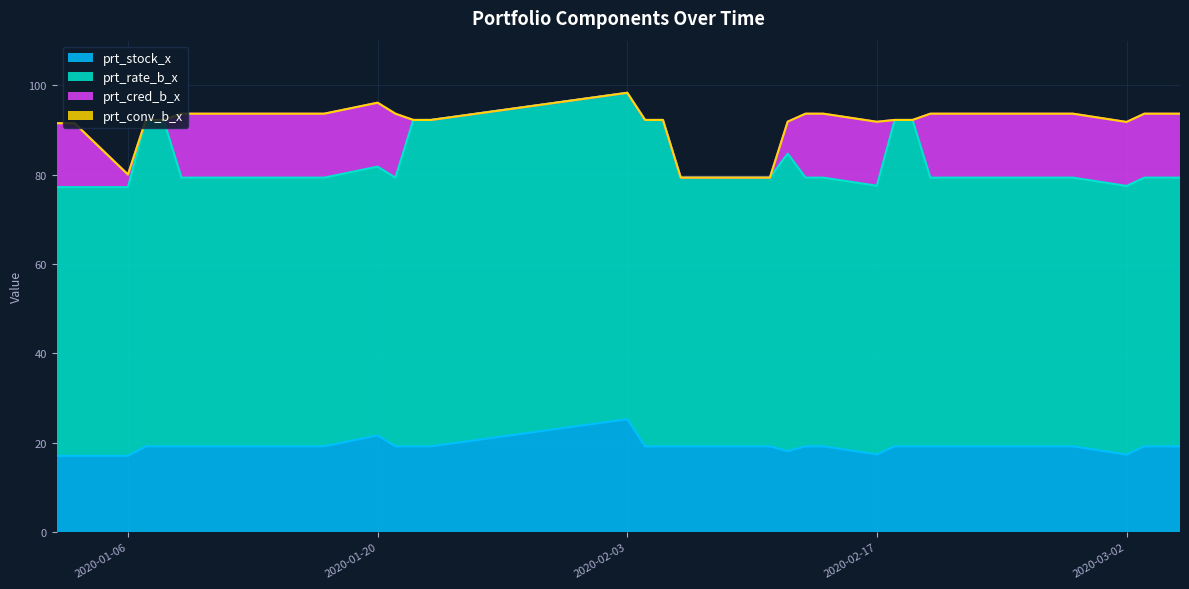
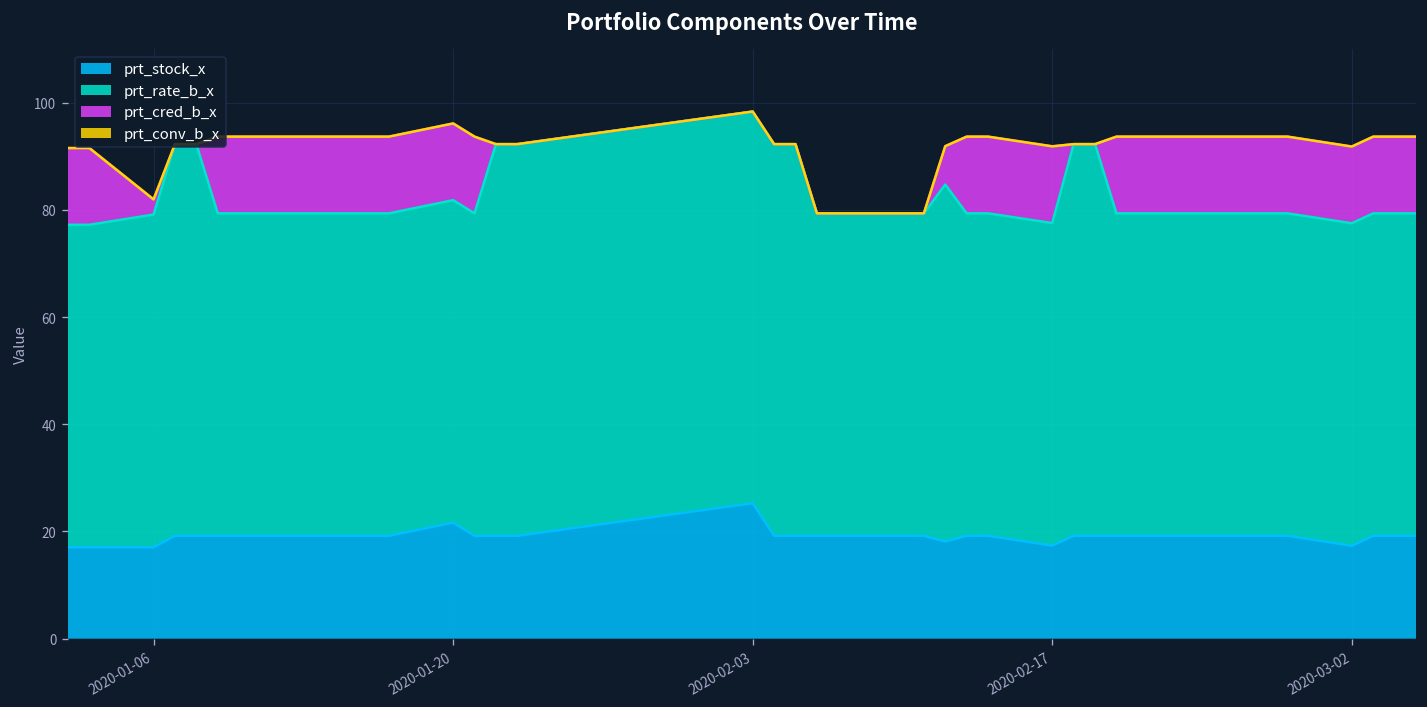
  {
    "prt_stock_x": {
      "2020-01-06": 17,
      "2020-01-20": 22,
      "2020-02-03": 25,
      "2020-02-17": 17,
      "2020-03-02": 17
    },
    "prt_rate_b_x": {
-     "2020-01-06": 60,
+     "2020-01-06": 62,
      "2020-01-20": 60,
      "2020-02-17": 60,
      "2020-03-02": 60
    }
  }
